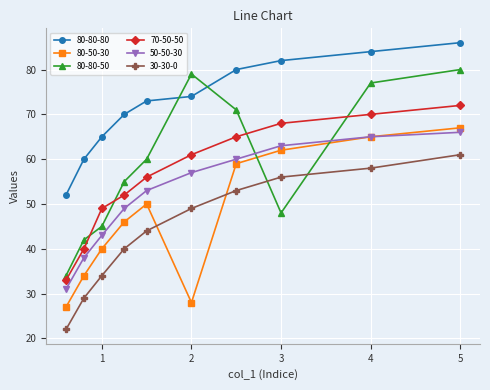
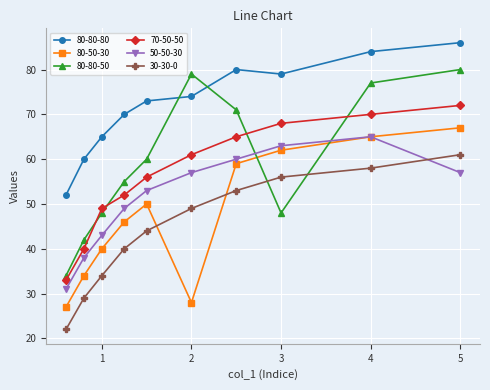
  {
    "80-80-80": {
      "1": 65,
      "2": 74,
-     "3": 82,
+     "3": 79,
      "4": 84,
      "5": 86
    },
    "80-50-30": {
      "1": 40,
      "2": 28,
      "3": 62,
      "5": 67
    },
    "80-80-50": {
-     "1": 45,
+     "1": 48,
      "2": 79,
      "3": 48,
      "4": 77,
      "5": 80
    },
    "70-50-50": {
      "1": 49,
      "2": 61,
      "3": 68,
      "4": 70,
      "5": 72
    },
    "50-50-30": {
      "1": 43,
      "2": 57,
      "3": 63,
-     "5": 66
+     "5": 57
    },
    "30-30-0": {
      "1": 34,
      "2": 49,
      "3": 56,
      "4": 58,
      "5": 61
    }
  }
